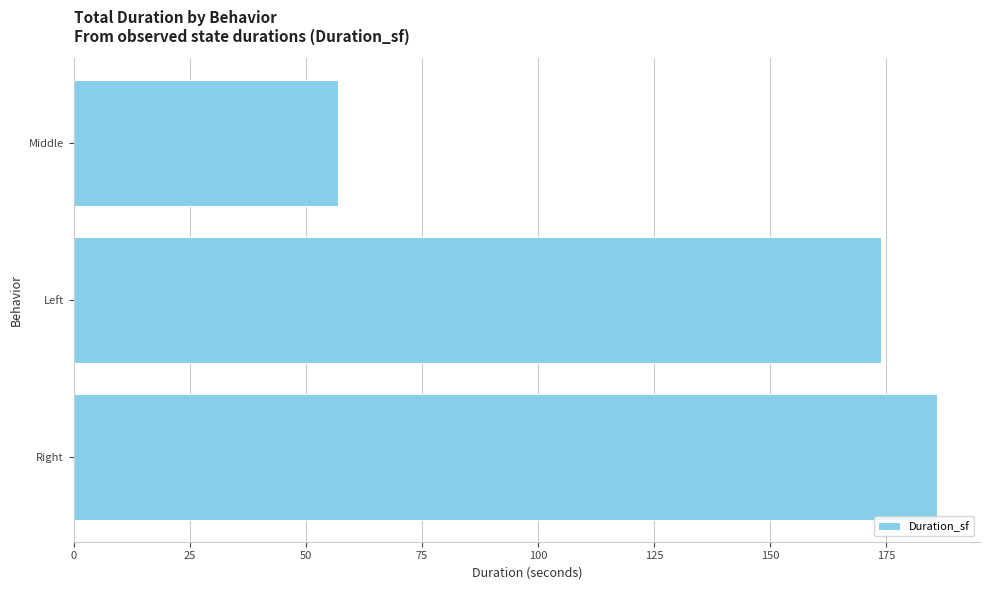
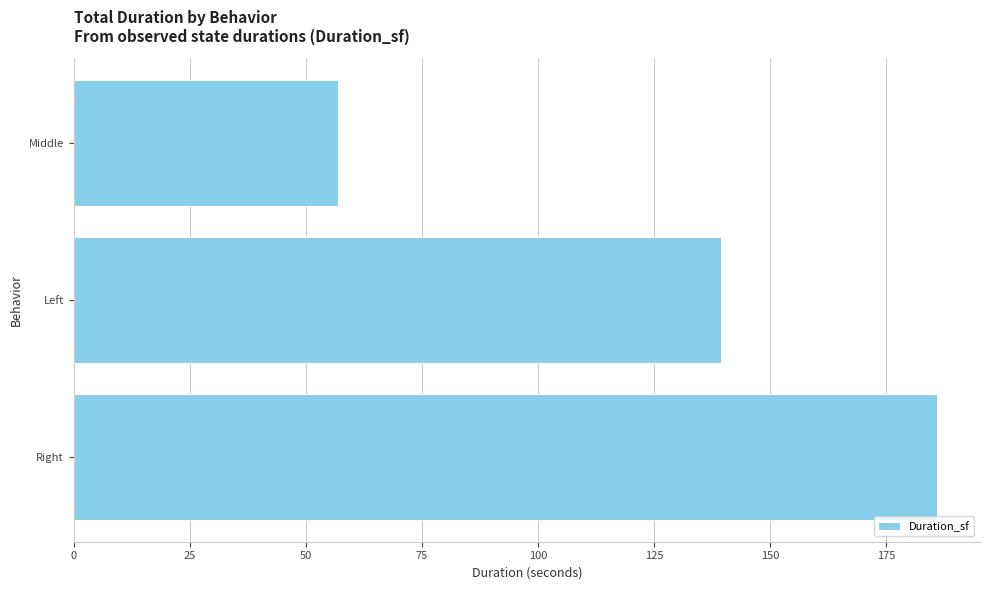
  {
    "Middle": 57,
-   "Left": 174,
+   "Left": 139,
    "Right": 186
  }
